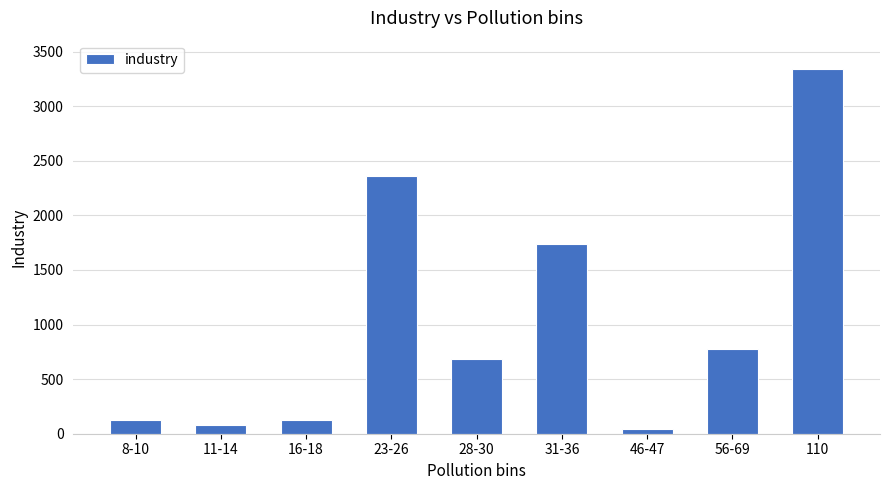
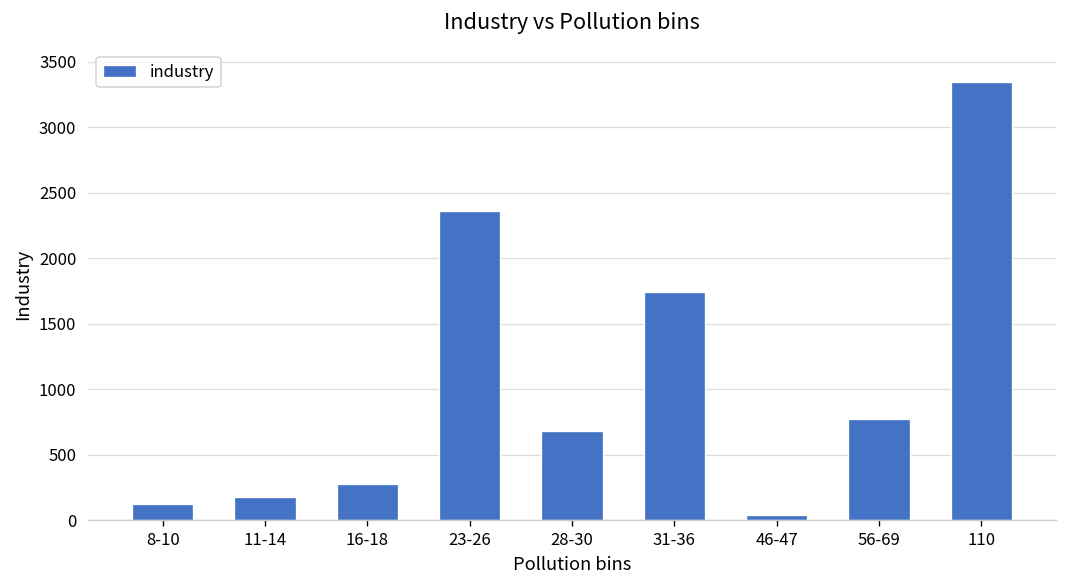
  {
    "8-10": 130,
-   "11-14": 80,
-   "16-18": 120,
+   "11-14": 180,
+   "16-18": 280,
    "23-26": 2360,
    "28-30": 680,
    "31-36": 1740,
    "46-47": 40,
    "56-69": 780,
    "110": 3340
  }
